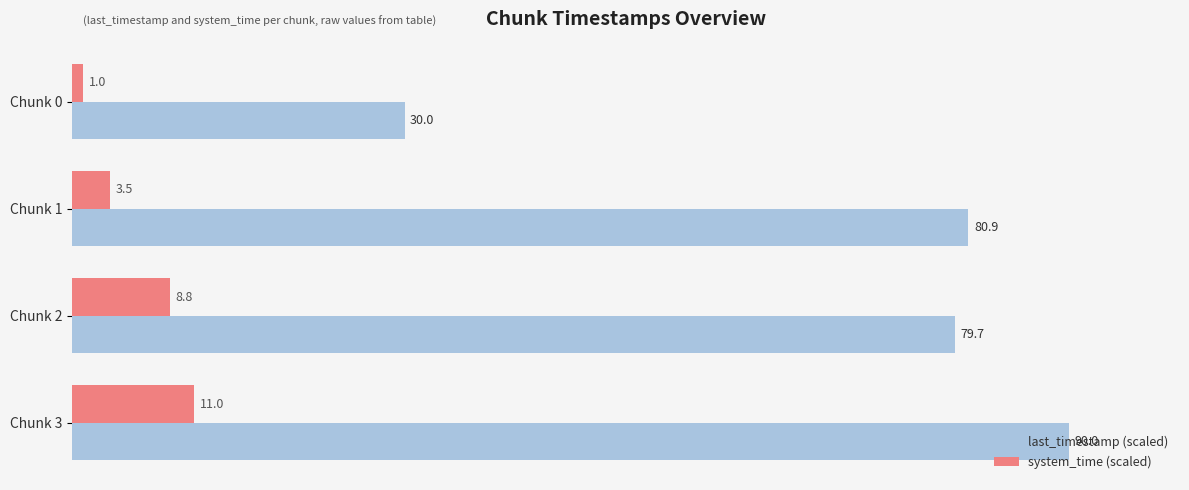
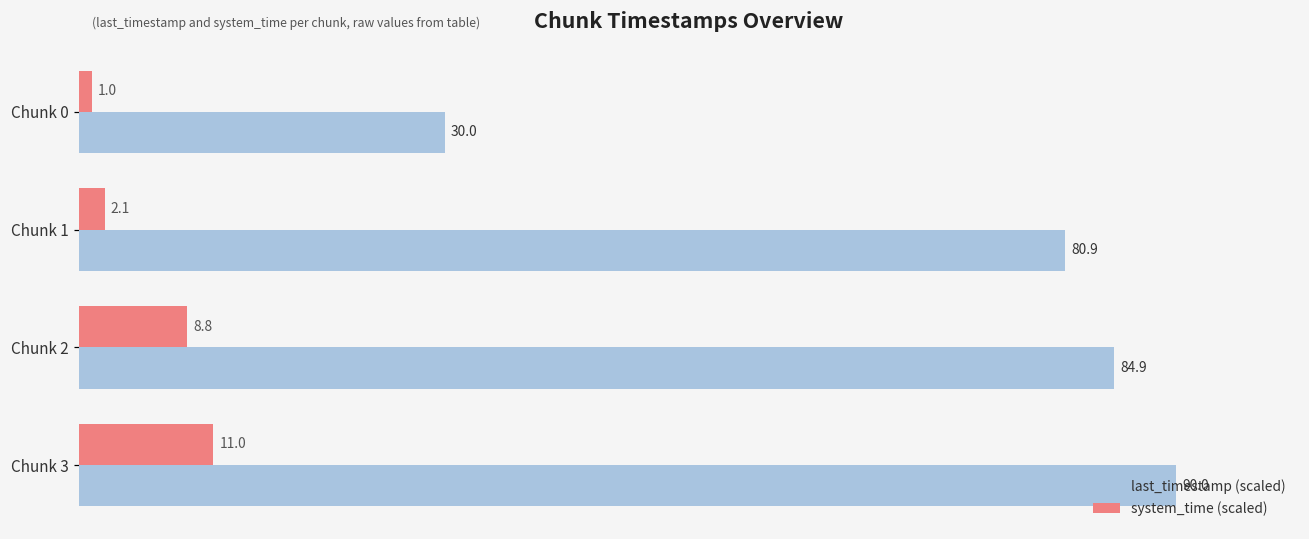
  {
    "last_timestamp (scaled)": {
      "Chunk 0": 30.0,
      "Chunk 1": 80.9,
-     "Chunk 2": 79.7,
+     "Chunk 2": 84.9,
      "Chunk 3": 90.0
    },
    "system_time (scaled)": {
      "Chunk 0": 1.0,
-     "Chunk 1": 3.5,
+     "Chunk 1": 2.1,
      "Chunk 2": 8.8,
      "Chunk 3": 11.0
    }
  }
